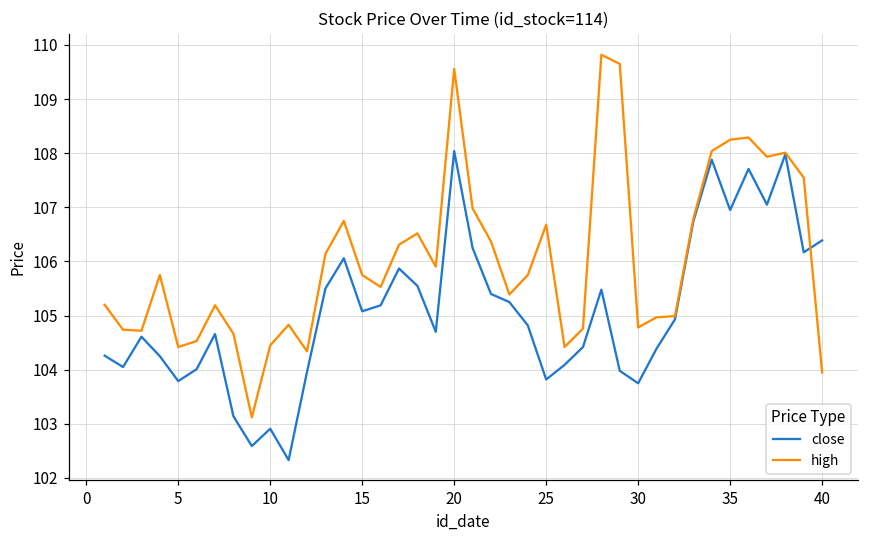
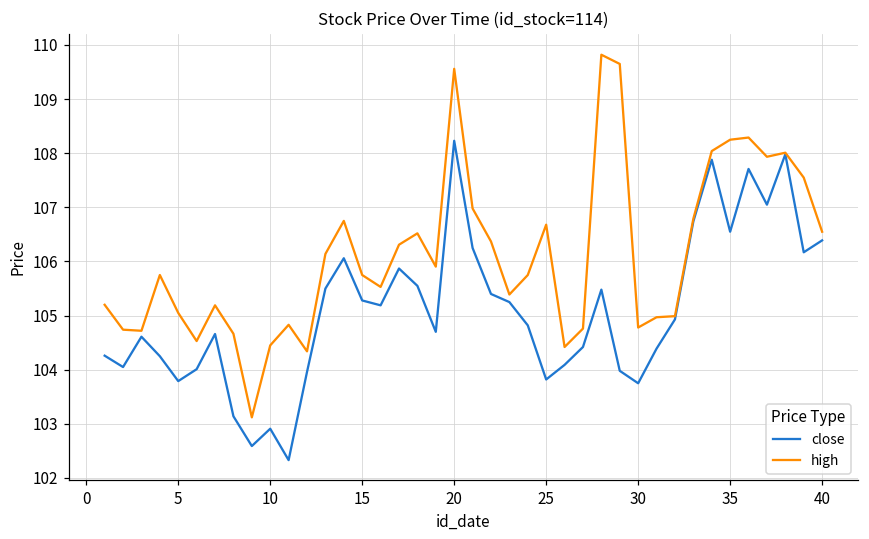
  {
    "close": {
      "5": 103.8,
      "10": 102.9,
-     "15": 105.1,
-     "20": 108.0,
+     "15": 105.3,
+     "20": 108.2,
      "25": 103.8,
      "30": 103.8,
-     "35": 107.0,
+     "35": 106.6,
      "40": 106.4
    },
    "high": {
-     "5": 104.4,
+     "5": 105.1,
      "10": 104.5,
      "15": 105.8,
      "20": 109.6,
      "25": 106.7,
      "30": 104.8,
      "35": 108.3,
-     "40": 104.0
+     "40": 106.6
    }
  }
